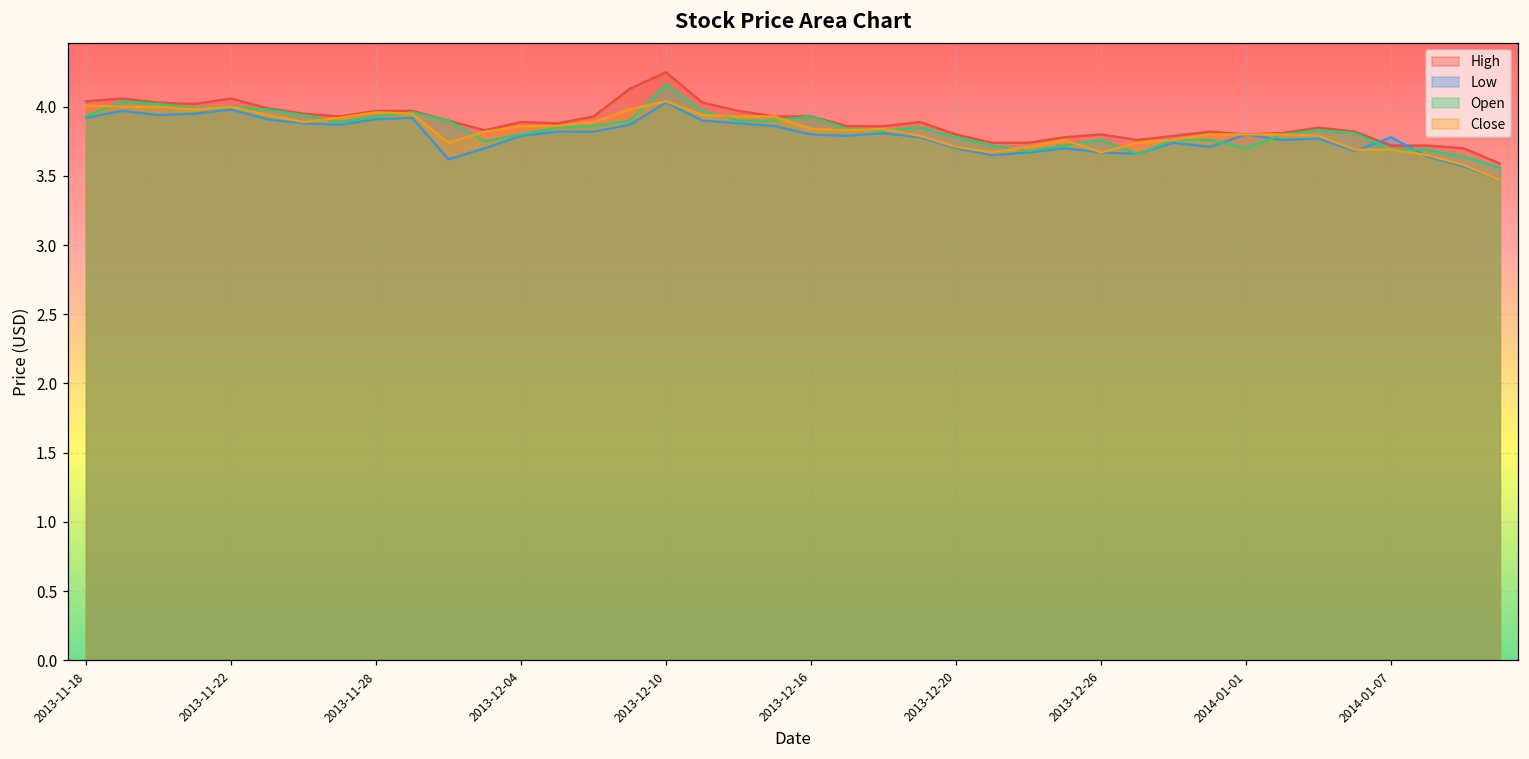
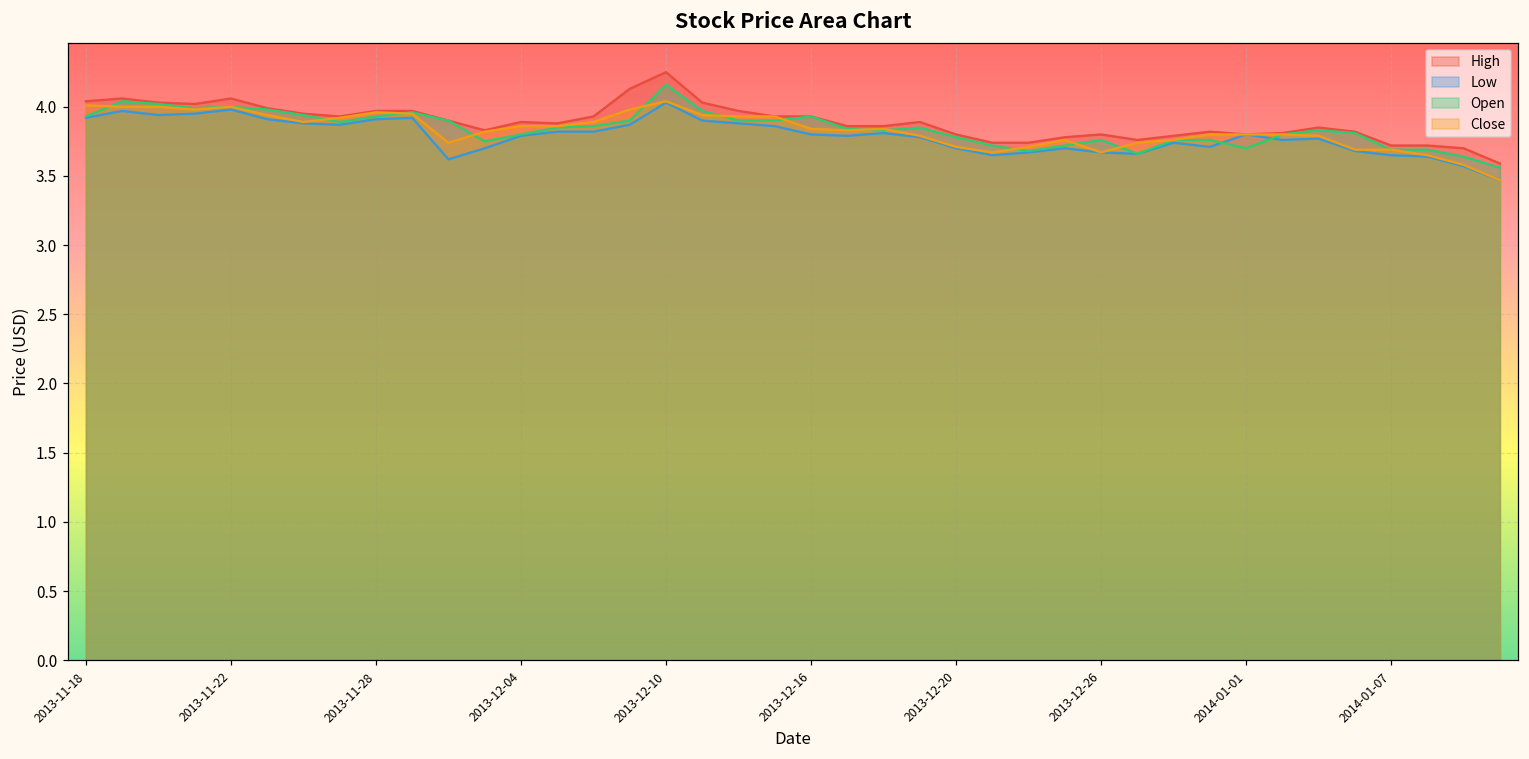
  {
    "Low": {
      "2013-12-16": 3.80,
-     "2014-01-07": 3.78
+     "2014-01-07": 3.65
    },
    "Open": {
      "2013-12-10": 4.16,
      "2013-12-26": 3.76,
      "2014-01-01": 3.70
    }
  }
